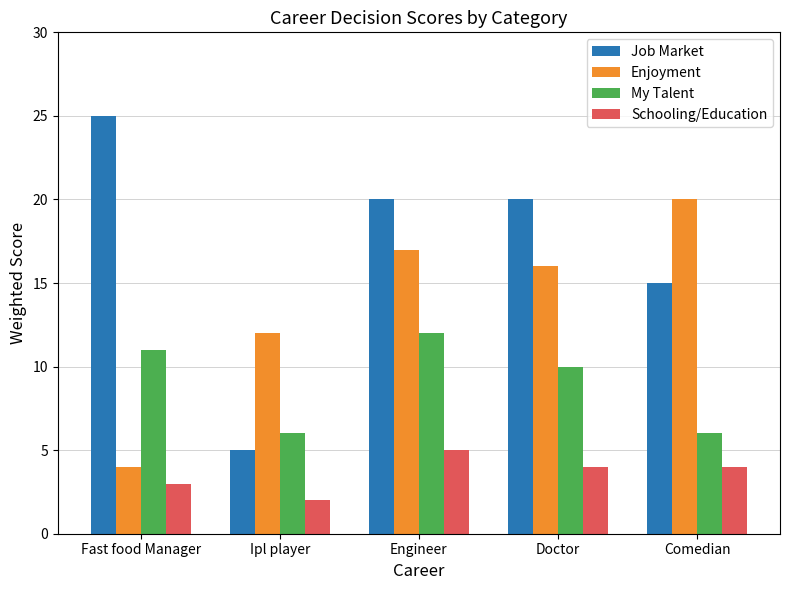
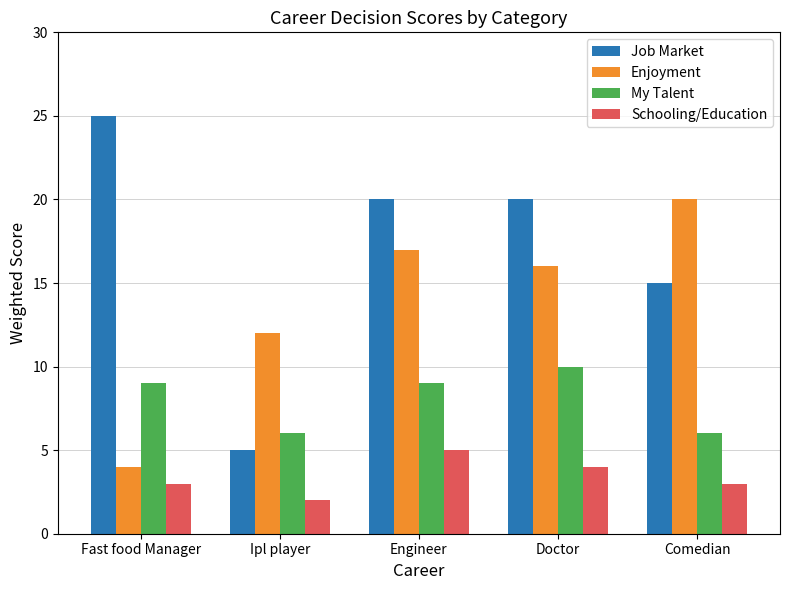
  {
    "Job Market": {
      "Fast food Manager": 25,
      "Ipl player": 5,
      "Engineer": 20,
      "Doctor": 20,
      "Comedian": 15
    },
    "Enjoyment": {
      "Fast food Manager": 4,
      "Ipl player": 12,
      "Engineer": 17,
      "Doctor": 16,
      "Comedian": 20
    },
    "My Talent": {
-     "Fast food Manager": 11,
+     "Fast food Manager": 9,
      "Ipl player": 6,
-     "Engineer": 12,
+     "Engineer": 9,
      "Doctor": 10,
      "Comedian": 6
    },
    "Schooling/Education": {
      "Fast food Manager": 3,
      "Ipl player": 2,
      "Engineer": 5,
      "Doctor": 4,
-     "Comedian": 4
+     "Comedian": 3
    }
  }
